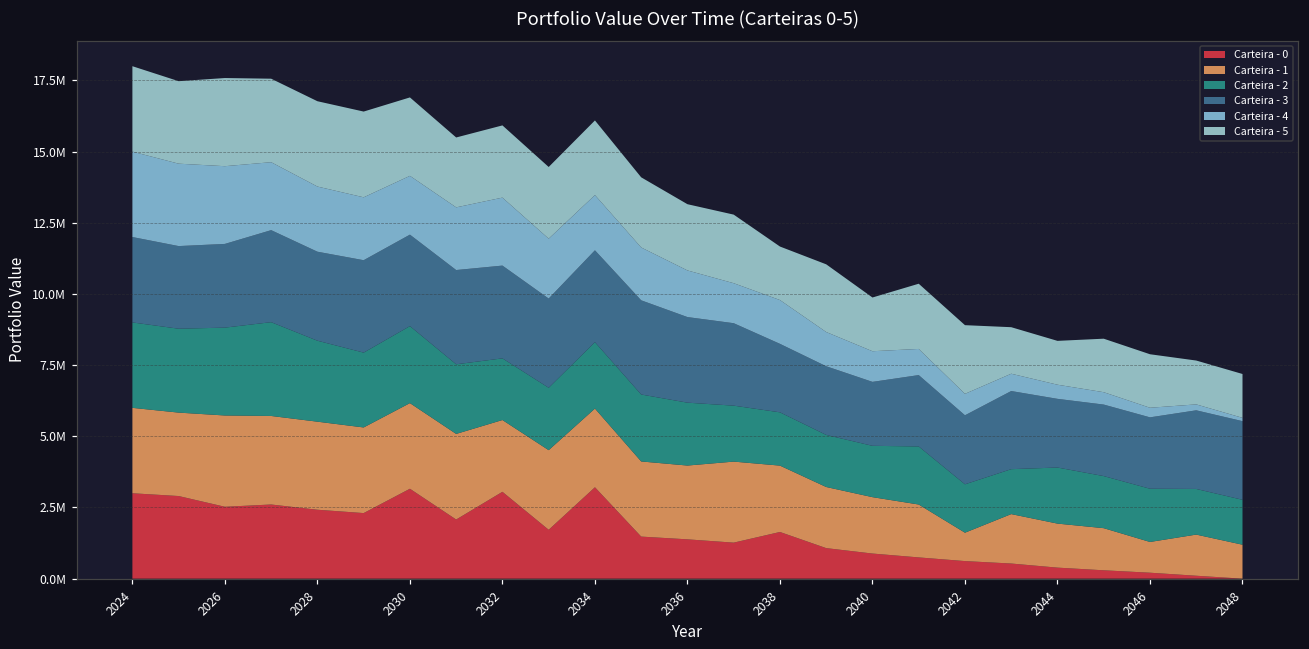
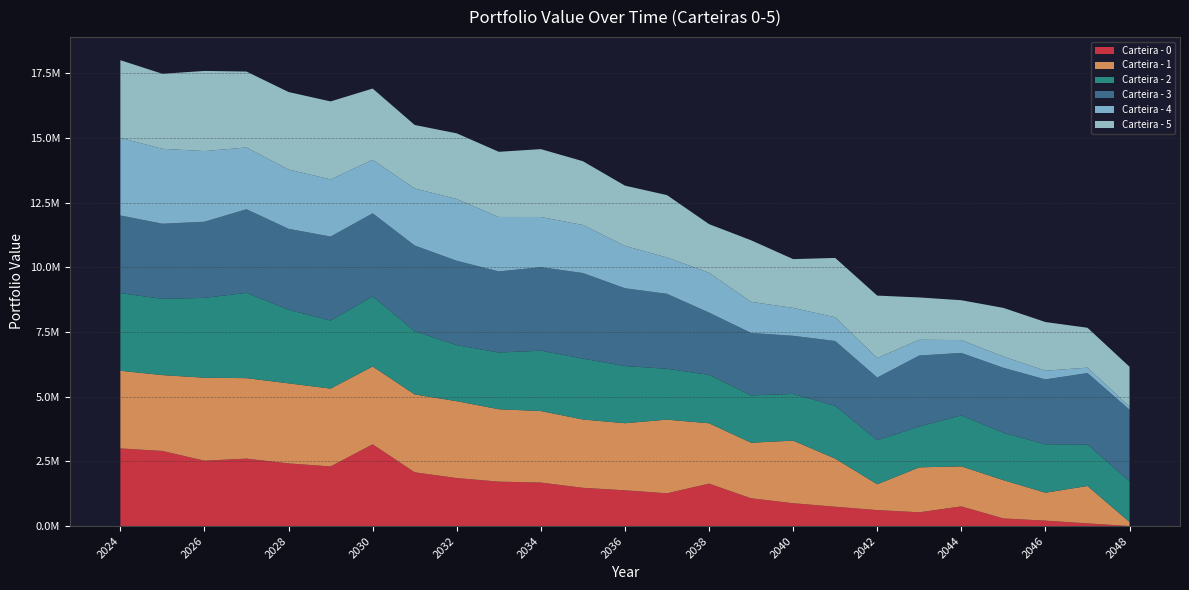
  {
    "Carteira - 0": {
      "2024": 3000000,
      "2026": 2500000,
      "2028": 2400000,
      "2030": 3200000,
-     "2032": 3100000,
-     "2034": 3200000,
+     "2032": 1900000,
+     "2034": 1700000,
      "2036": 1400000,
      "2038": 1600000,
      "2040": 900000,
      "2042": 600000,
-     "2044": 400000,
+     "2044": 800000,
      "2046": 200000,
      "2048": 0
    },
    "Carteira - 1": {
      "2024": 3000000,
      "2026": 3200000,
      "2028": 3100000,
      "2030": 3000000,
-     "2032": 2500000,
+     "2032": 3000000,
      "2034": 2800000,
      "2036": 2600000,
      "2038": 2300000,
-     "2040": 2000000,
+     "2040": 2400000,
      "2042": 1000000,
      "2044": 1500000,
      "2046": 1100000,
-     "2048": 1200000
+     "2048": 200000
    }
  }
